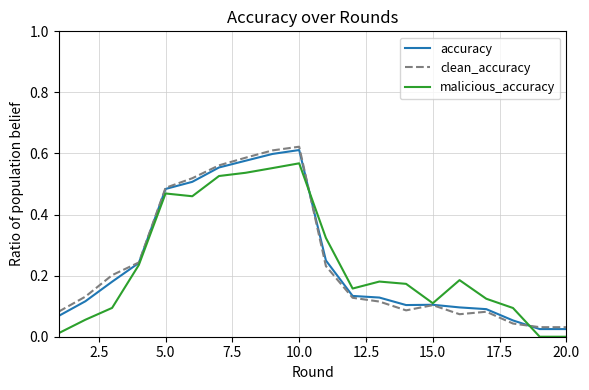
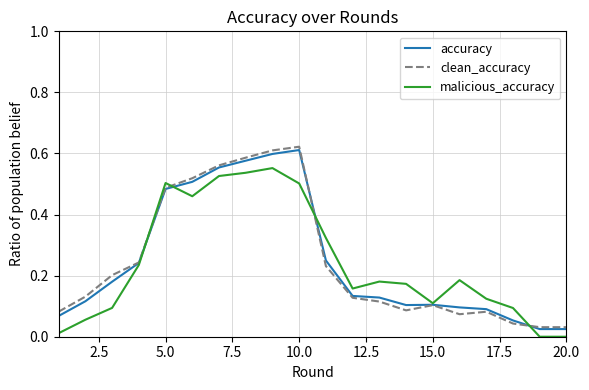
  {
    "accuracy": {
      "10.0": 0.61
    },
    "clean_accuracy": {
      "10.0": 0.62
    },
    "malicious_accuracy": {
-     "5.0": 0.47,
-     "10.0": 0.57,
+     "5.0": 0.50,
+     "10.0": 0.50,
      "20.0": 0.00
    }
  }
